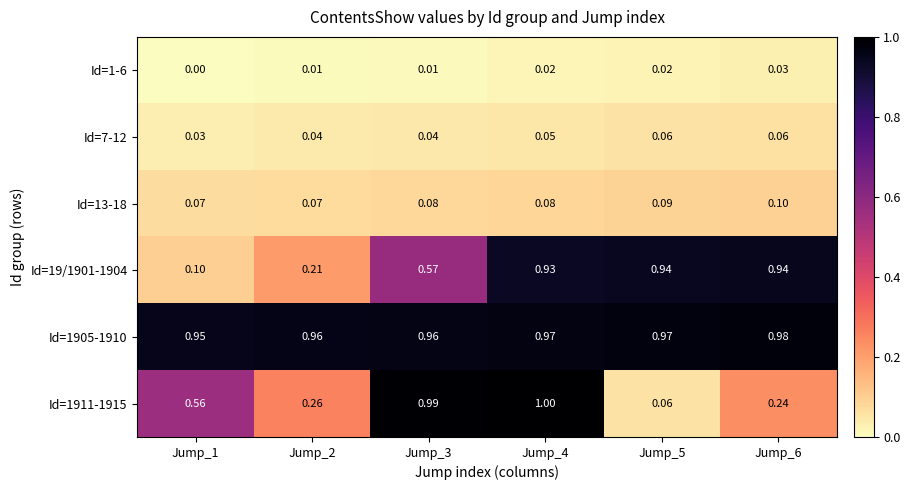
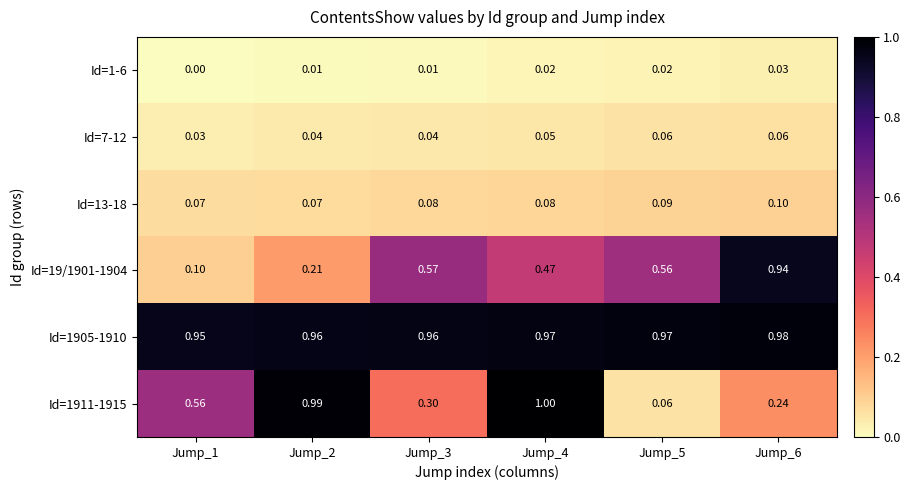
  {
    "Id=1-6": {
      "Jump_1": 0.00,
      "Jump_2": 0.01,
      "Jump_3": 0.01,
      "Jump_4": 0.02,
      "Jump_5": 0.02,
      "Jump_6": 0.03
    },
    "Id=7-12": {
      "Jump_1": 0.03,
      "Jump_2": 0.04,
      "Jump_3": 0.04,
      "Jump_4": 0.05,
      "Jump_5": 0.06,
      "Jump_6": 0.06
    },
    "Id=13-18": {
      "Jump_1": 0.07,
      "Jump_2": 0.07,
      "Jump_3": 0.08,
      "Jump_4": 0.08,
      "Jump_5": 0.09,
      "Jump_6": 0.10
    },
    "Id=19/1901-1904": {
      "Jump_1": 0.10,
      "Jump_2": 0.21,
      "Jump_3": 0.57,
-     "Jump_4": 0.93,
-     "Jump_5": 0.94,
+     "Jump_4": 0.47,
+     "Jump_5": 0.56,
      "Jump_6": 0.94
    },
    "Id=1905-1910": {
      "Jump_1": 0.95,
      "Jump_2": 0.96,
      "Jump_3": 0.96,
      "Jump_4": 0.97,
      "Jump_5": 0.97,
      "Jump_6": 0.98
    },
    "Id=1911-1915": {
      "Jump_1": 0.56,
-     "Jump_2": 0.26,
-     "Jump_3": 0.99,
+     "Jump_2": 0.99,
+     "Jump_3": 0.30,
      "Jump_4": 1.00,
      "Jump_5": 0.06,
      "Jump_6": 0.24
    }
  }
